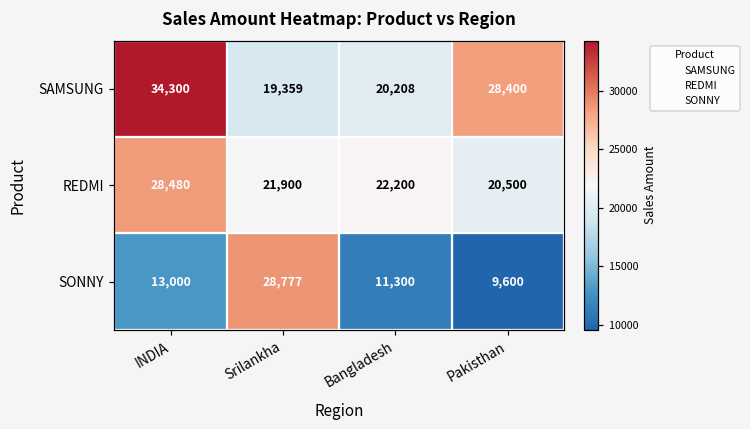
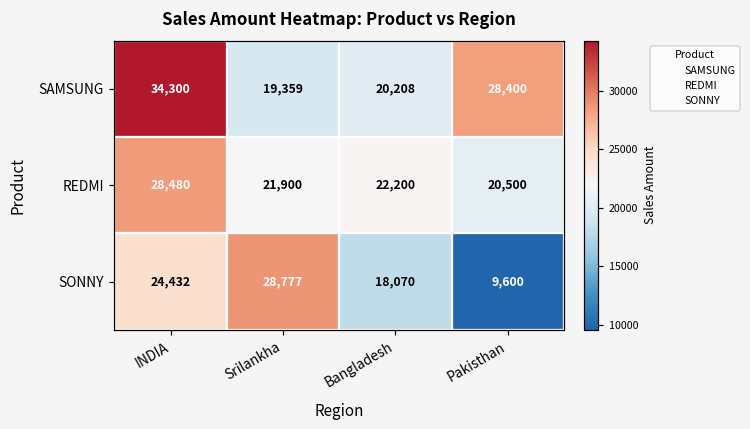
  {
    "SAMSUNG": {
      "INDIA": "34,300",
      "Srilankha": "19,359",
      "Bangladesh": "20,208",
      "Pakisthan": "28,400"
    },
    "REDMI": {
      "INDIA": "28,480",
      "Srilankha": "21,900",
      "Bangladesh": "22,200",
      "Pakisthan": "20,500"
    },
    "SONNY": {
-     "INDIA": "13,000",
+     "INDIA": "24,432",
      "Srilankha": "28,777",
-     "Bangladesh": "11,300",
+     "Bangladesh": "18,070",
      "Pakisthan": "9,600"
    }
  }
